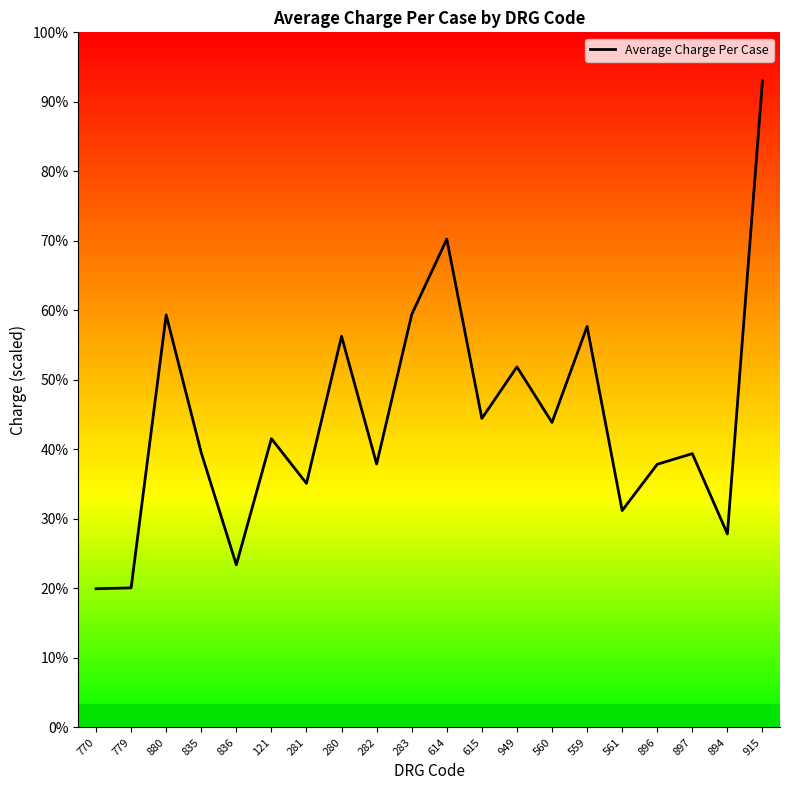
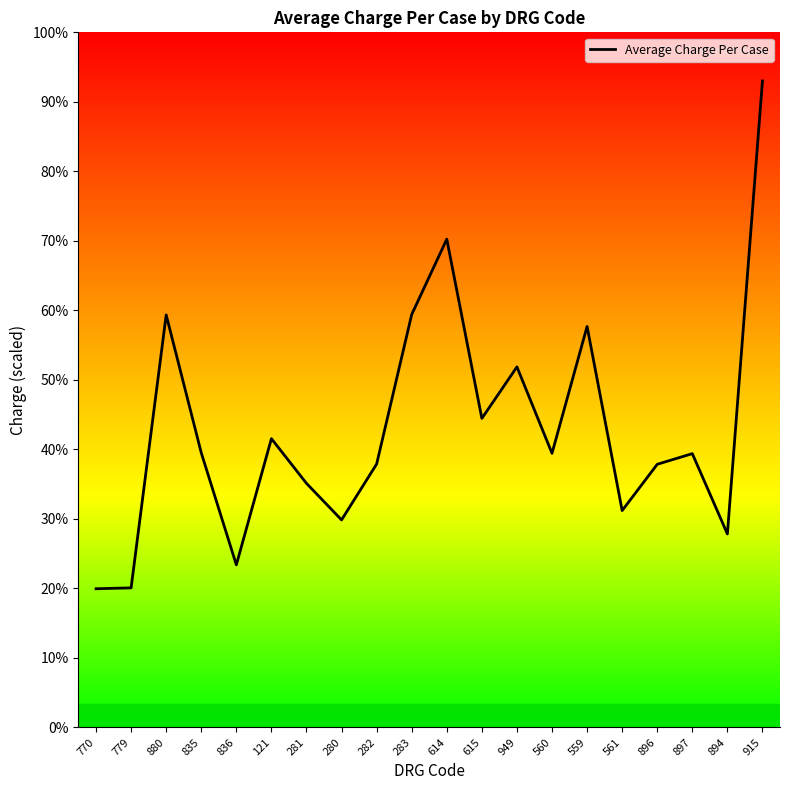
  {
    "770": "20%",
    "779": "20%",
    "880": "59%",
    "835": "40%",
    "836": "23%",
    "121": "42%",
    "281": "35%",
-   "280": "56%",
+   "280": "30%",
    "282": "38%",
    "283": "59%",
    "614": "70%",
    "615": "44%",
    "949": "52%",
-   "560": "44%",
+   "560": "39%",
    "559": "58%",
    "561": "31%",
    "896": "38%",
    "897": "39%",
    "894": "28%",
    "915": "93%"
  }
